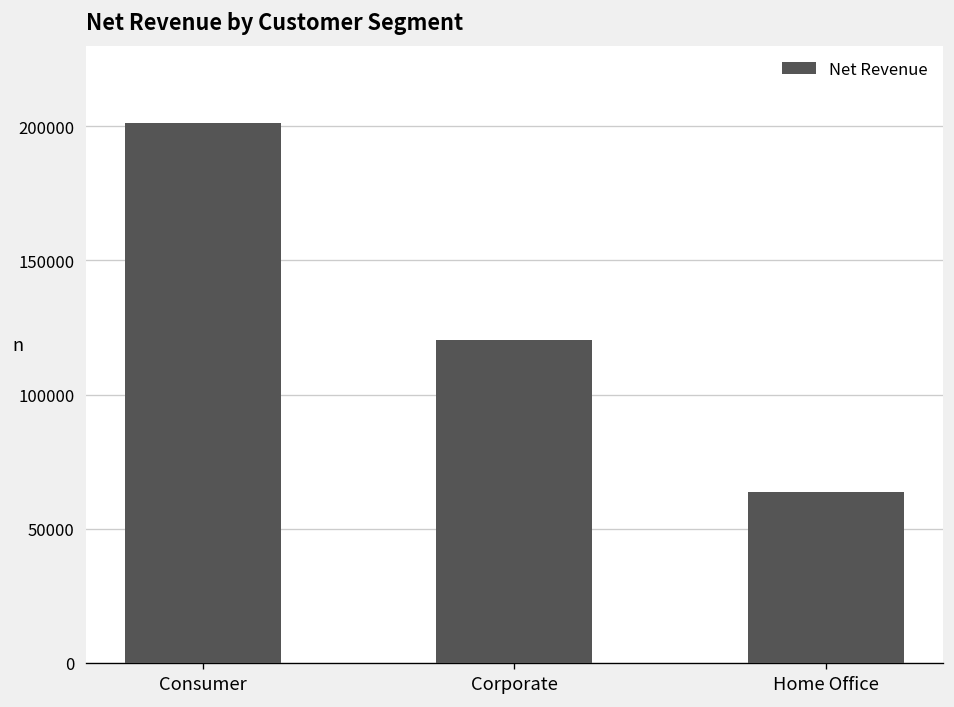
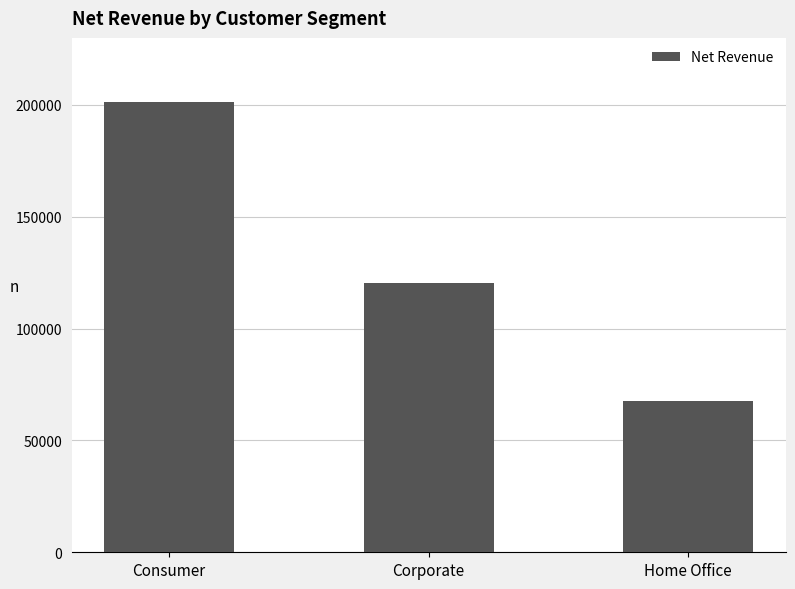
  {
    "Consumer": 201000,
    "Corporate": 120000,
-   "Home Office": 64000
+   "Home Office": 68000
  }
